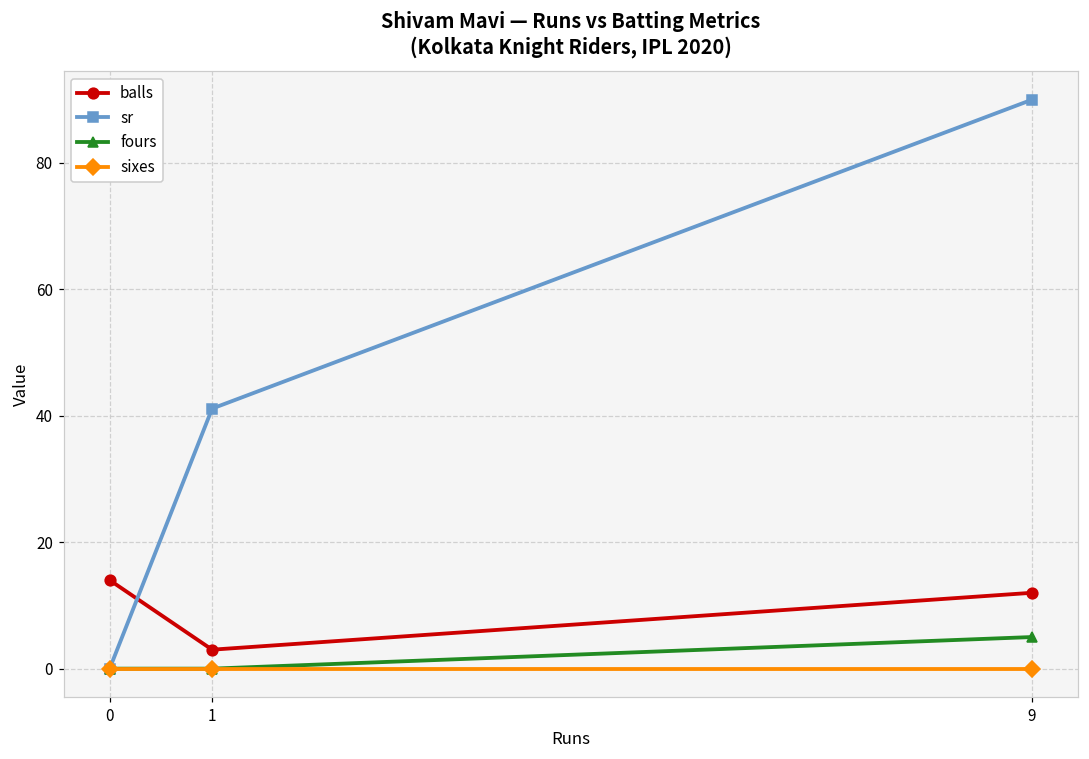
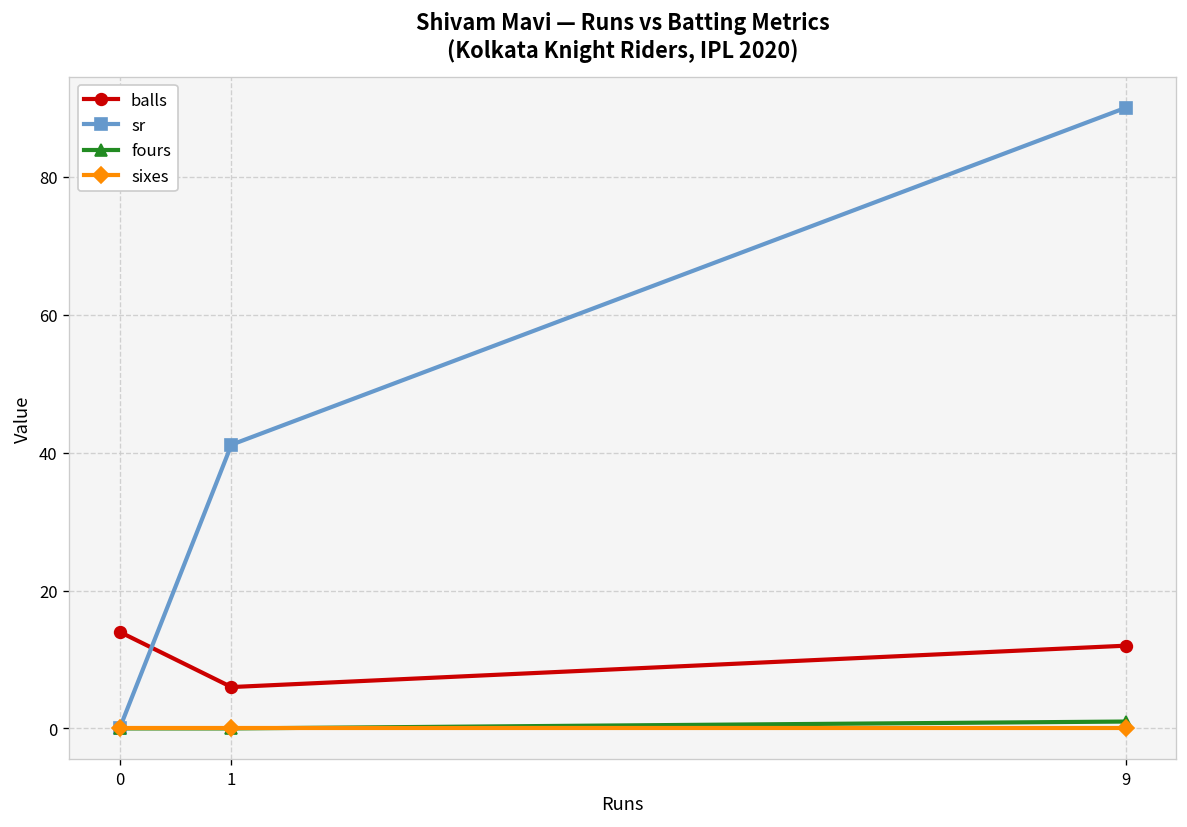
  {
    "balls": {
      "0": 14,
-     "1": 3,
+     "1": 6,
      "9": 12
    },
    "sr": {
      "1": 41,
      "9": 90
    },
    "fours": {
-     "9": 5
+     "9": 1
    },
    "sixes": {
      "9": 0
    }
  }
